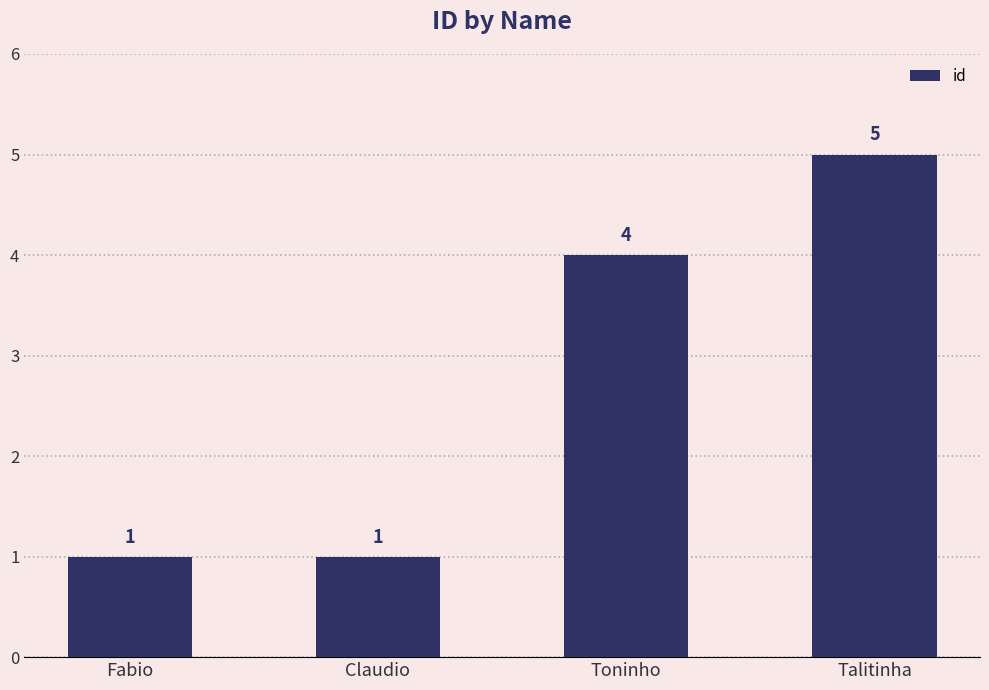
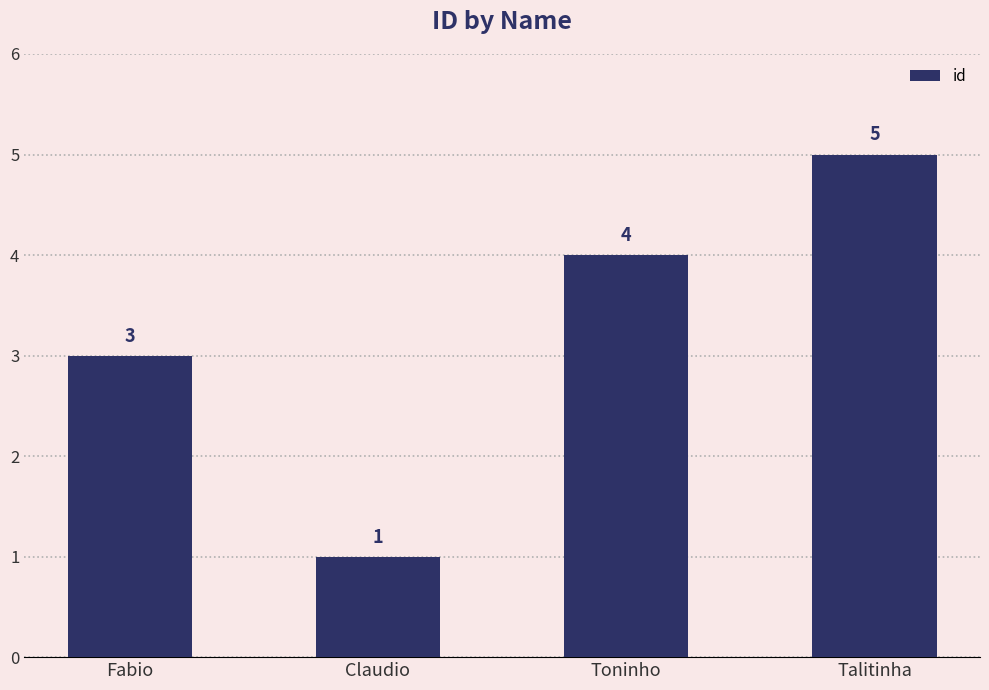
  {
-   "Fabio": 1,
+   "Fabio": 3,
    "Claudio": 1,
    "Toninho": 4,
    "Talitinha": 5
  }
